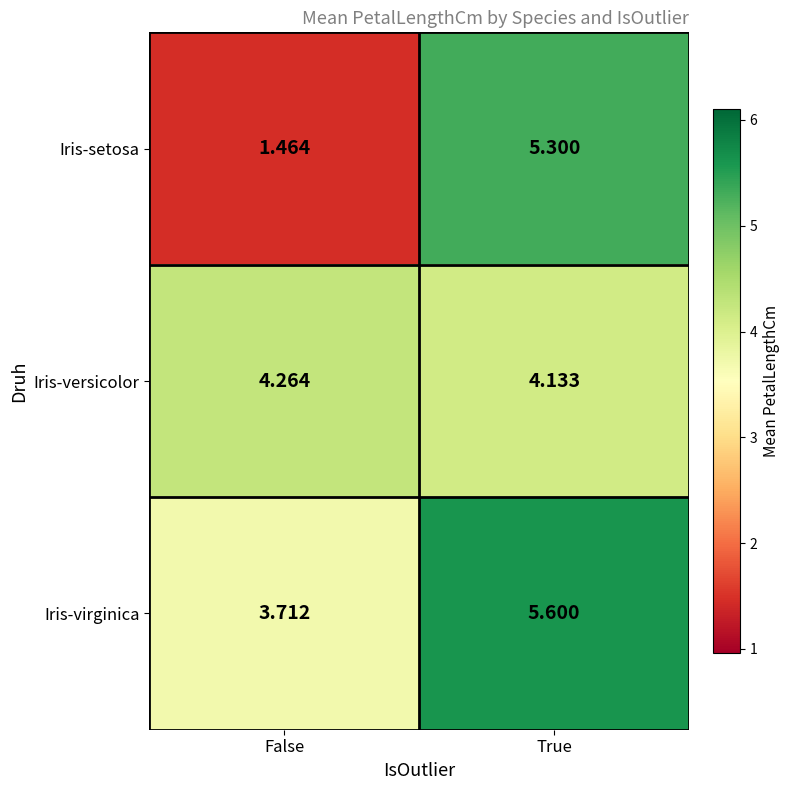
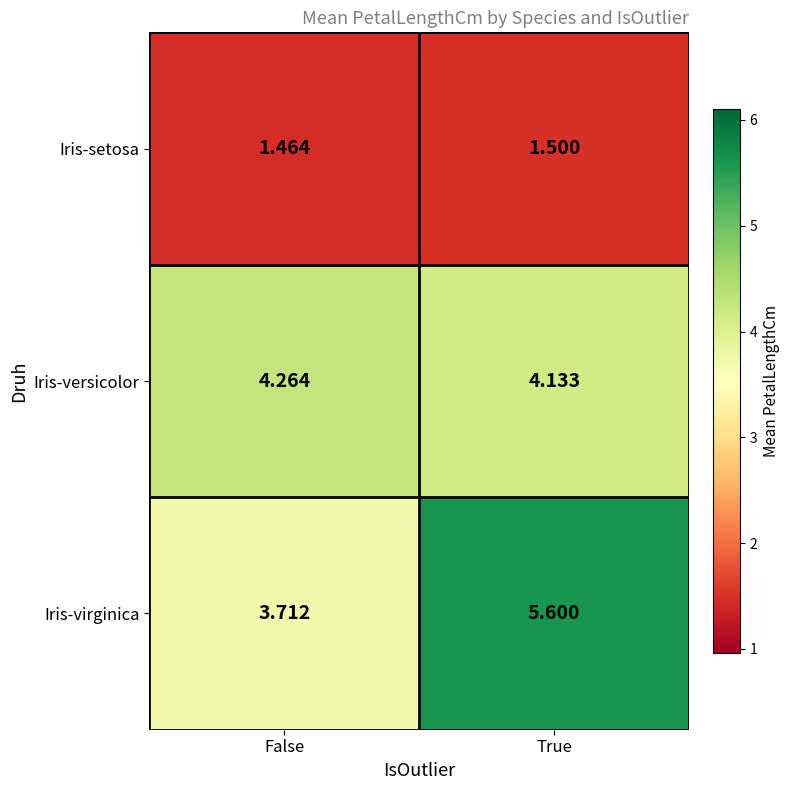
  {
    "Iris-setosa": {
      "False": 1.464,
-     "True": 5.300
+     "True": 1.500
    },
    "Iris-versicolor": {
      "False": 4.264,
      "True": 4.133
    },
    "Iris-virginica": {
      "False": 3.712,
      "True": 5.600
    }
  }
